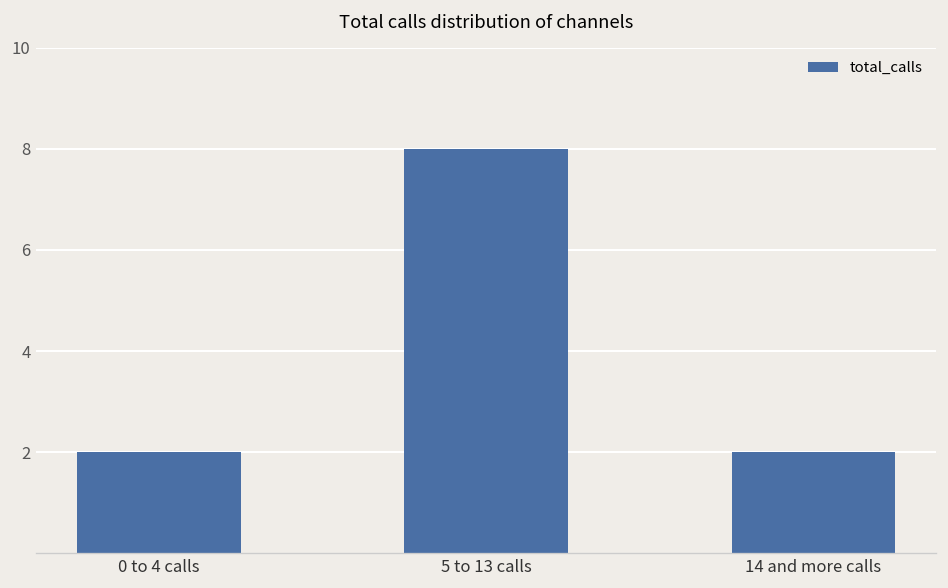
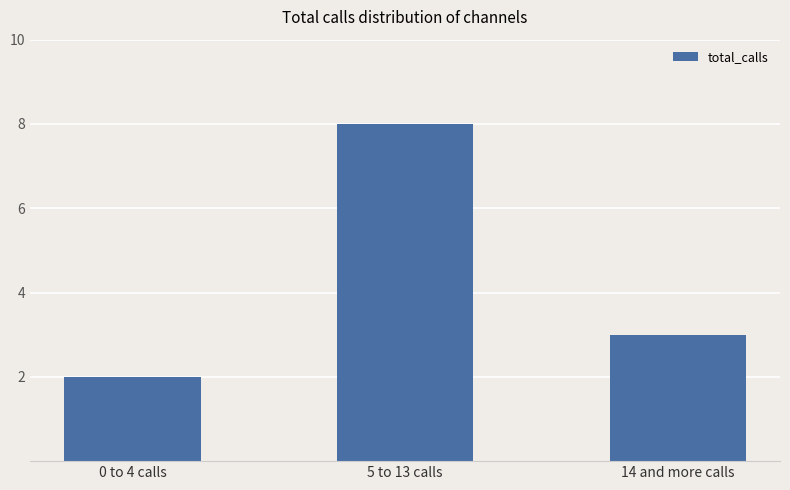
  {
    "0 to 4 calls": 2,
    "5 to 13 calls": 8,
-   "14 and more calls": 2
+   "14 and more calls": 3
  }
